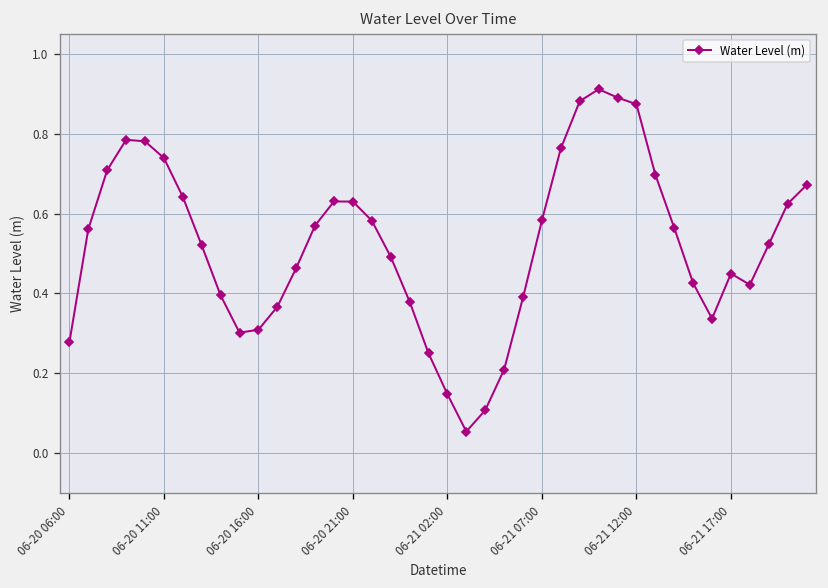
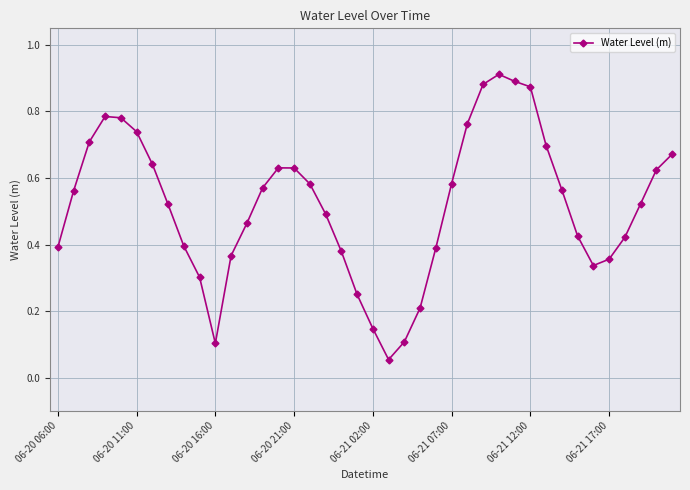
  {
-   "06-20 06:00": 0.28,
+   "06-20 06:00": 0.39,
    "06-20 11:00": 0.74,
-   "06-20 16:00": 0.31,
+   "06-20 16:00": 0.10,
    "06-20 21:00": 0.63,
    "06-21 02:00": 0.15,
    "06-21 07:00": 0.58,
    "06-21 12:00": 0.87,
-   "06-21 17:00": 0.45
+   "06-21 17:00": 0.36
  }
